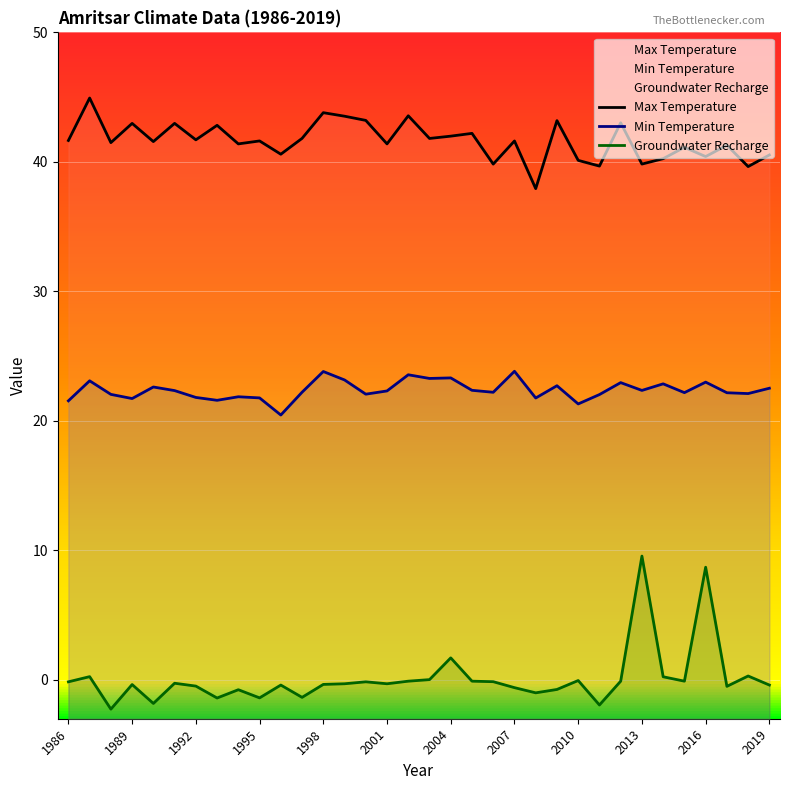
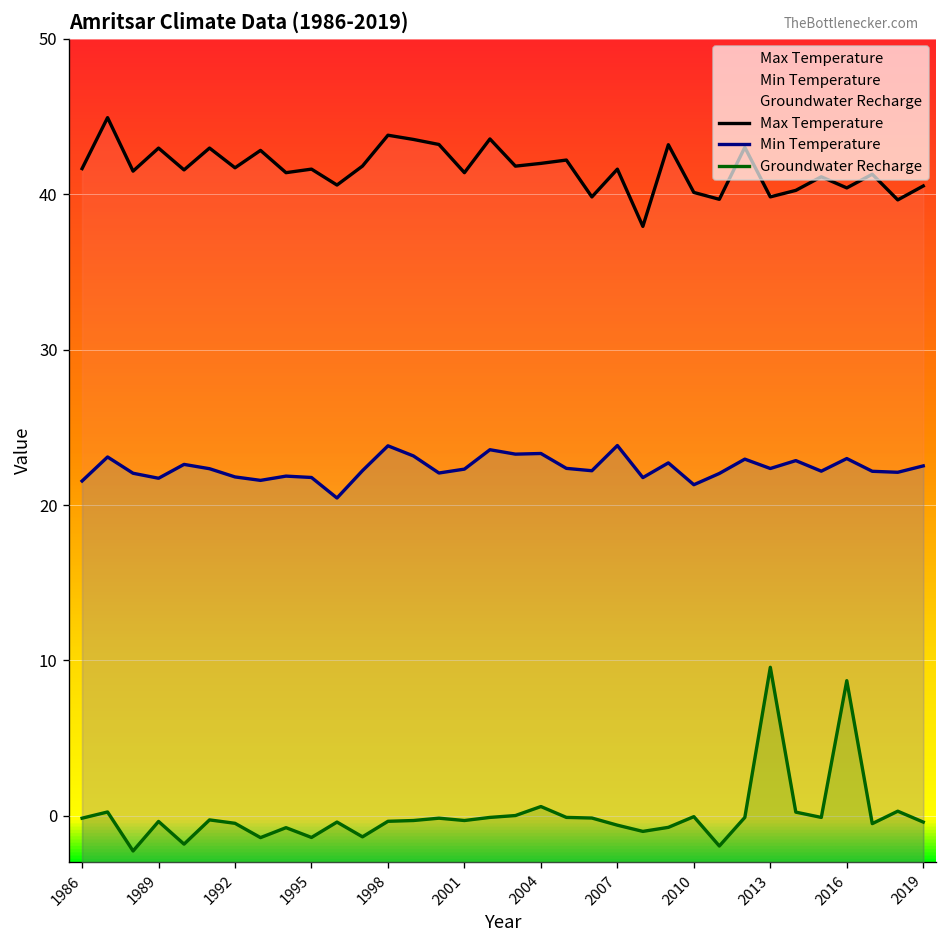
  {
    "Groundwater Recharge": {
-     "2004": 1.7
+     "2004": 0.6
    }
  }
